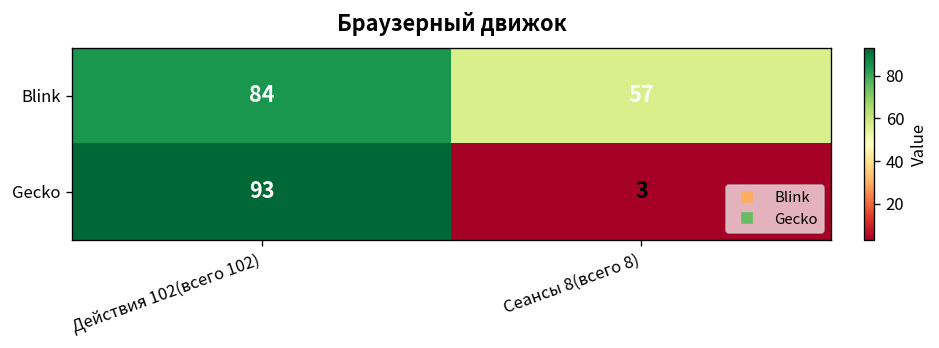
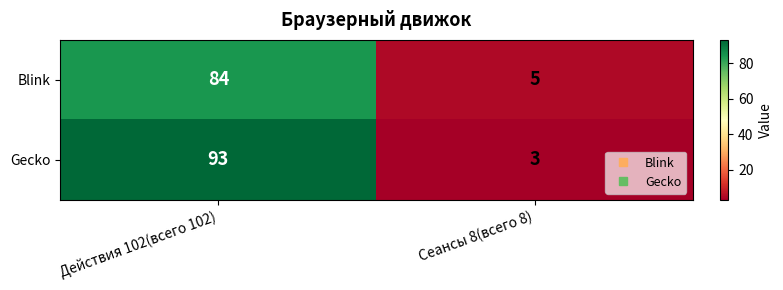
  {
    "Blink": {
      "Действия 102(всего 102)": 84,
-     "Сеансы 8(всего 8)": 57
+     "Сеансы 8(всего 8)": 5
    },
    "Gecko": {
      "Действия 102(всего 102)": 93,
      "Сеансы 8(всего 8)": 3
    }
  }
